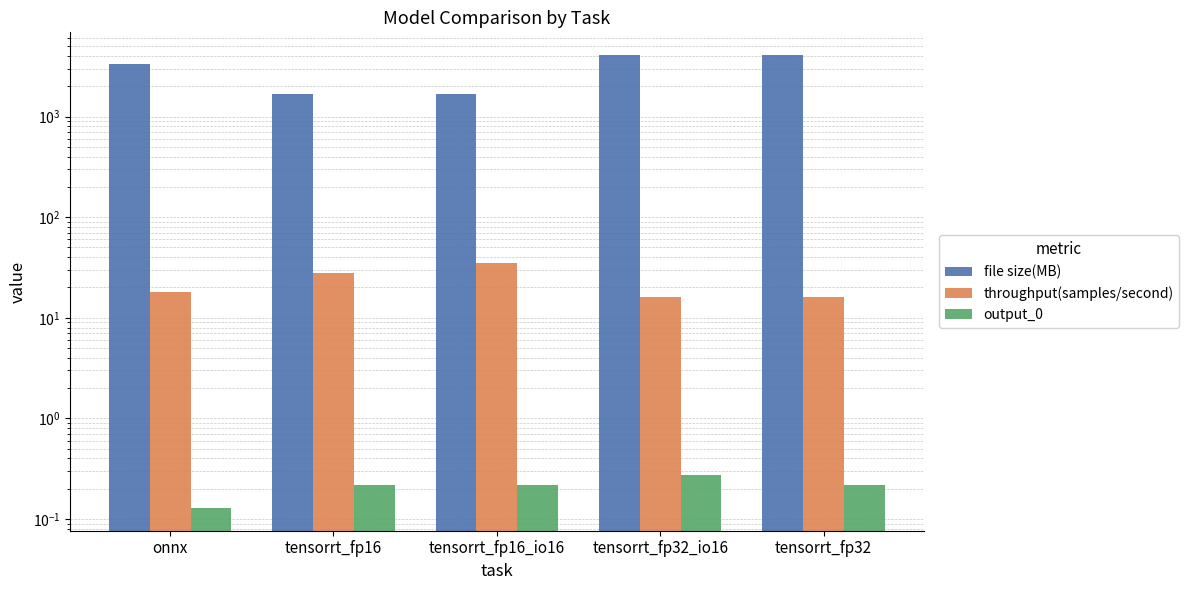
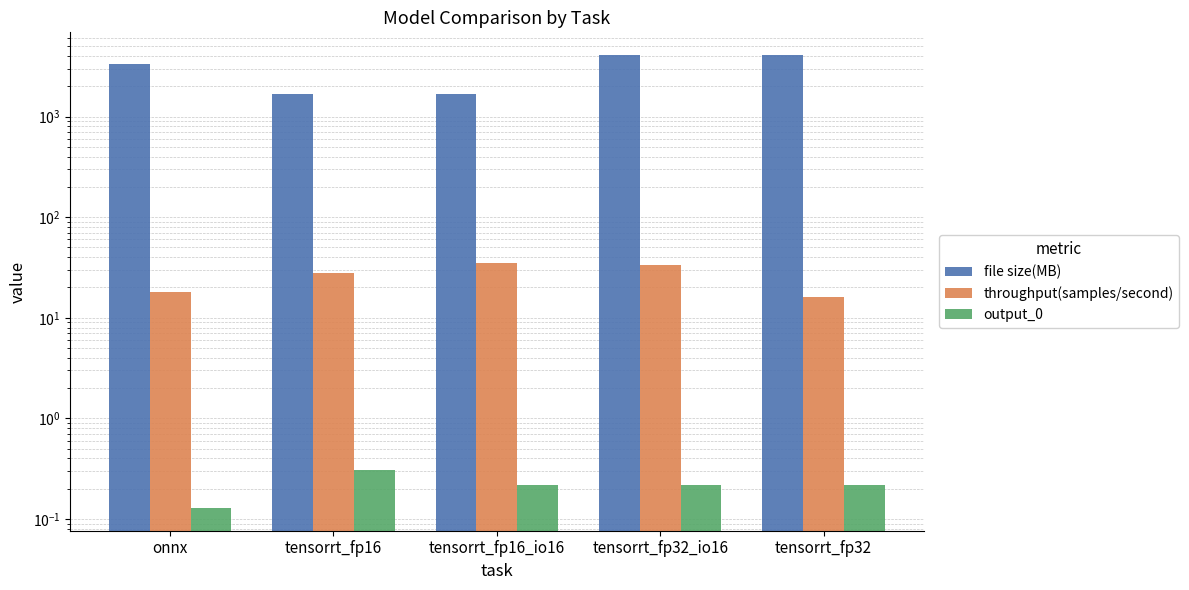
  {
    "file size(MB)": {
      "onnx": 3300,
      "tensorrt_fp16": 1700,
      "tensorrt_fp16_io16": 1700,
      "tensorrt_fp32_io16": 4100,
      "tensorrt_fp32": 4100
    },
    "throughput(samples/second)": {
      "onnx": 18,
      "tensorrt_fp16": 28,
      "tensorrt_fp16_io16": 35,
-     "tensorrt_fp32_io16": 16,
+     "tensorrt_fp32_io16": 33,
      "tensorrt_fp32": 16
    },
    "output_0": {
      "onnx": 0.13,
-     "tensorrt_fp16": 0.22,
+     "tensorrt_fp16": 0.31,
      "tensorrt_fp16_io16": 0.22,
-     "tensorrt_fp32_io16": 0.28,
+     "tensorrt_fp32_io16": 0.22,
      "tensorrt_fp32": 0.22
    }
  }
